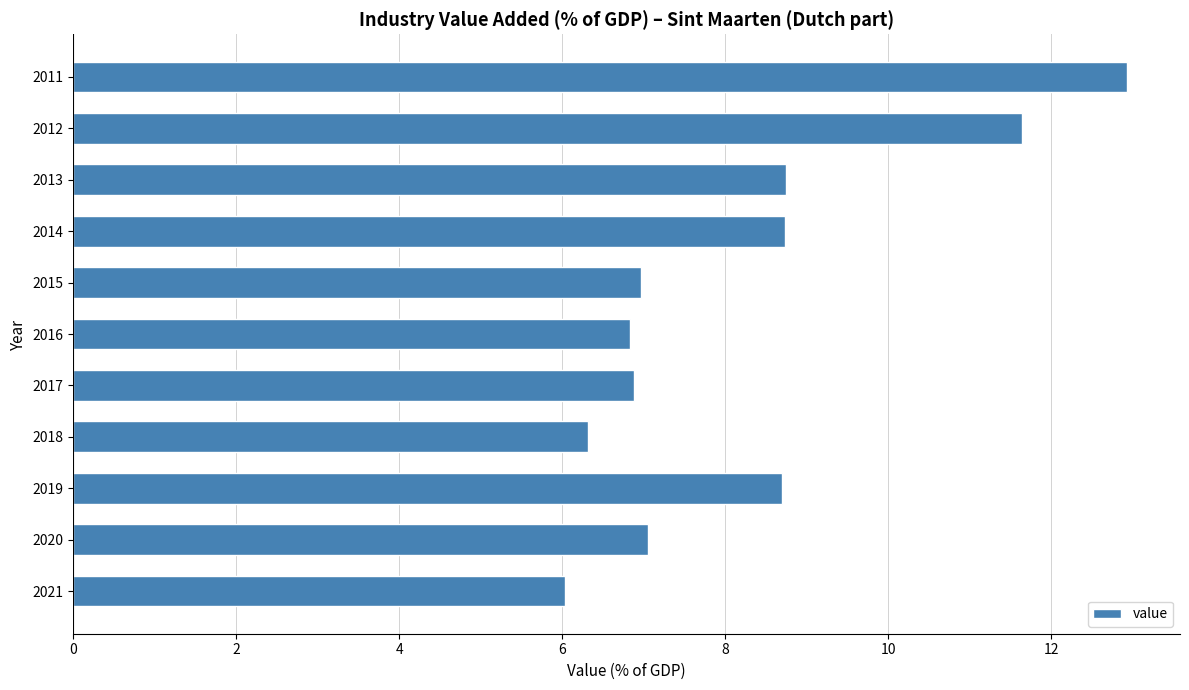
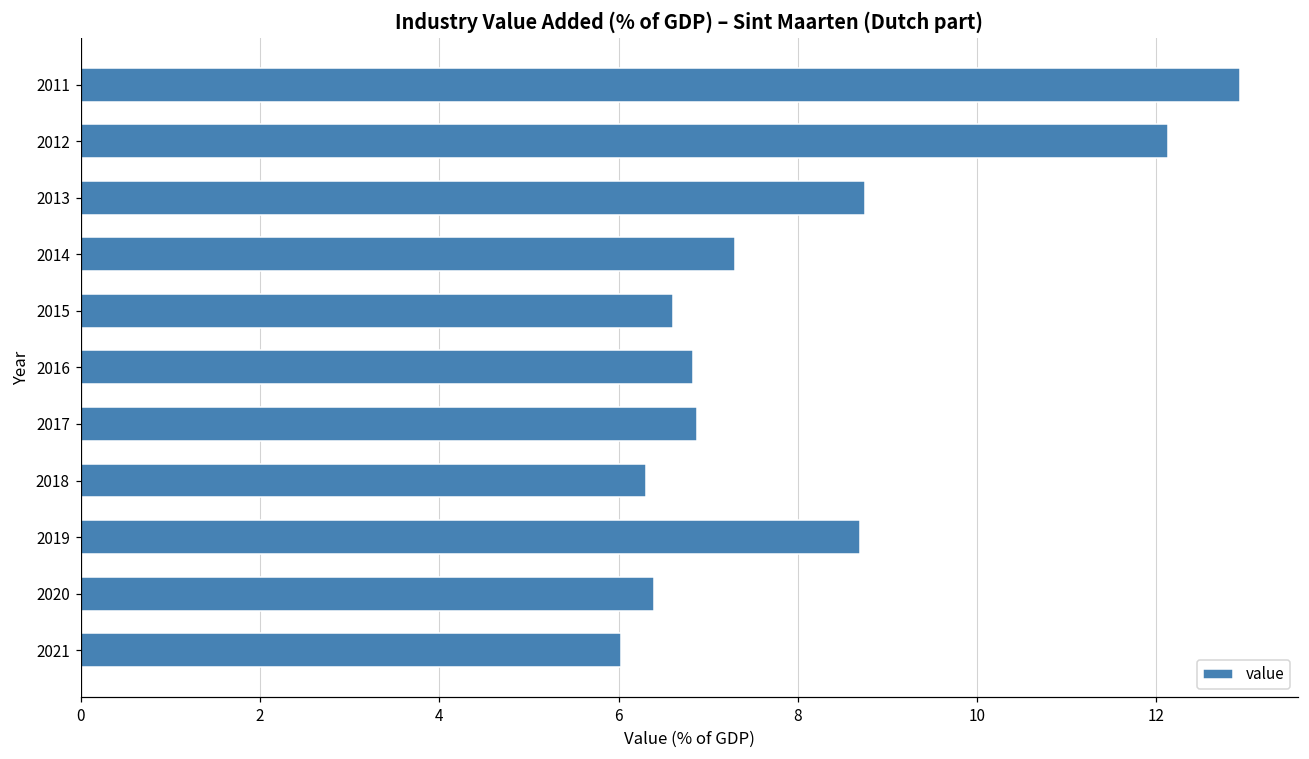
  {
    "2011": 12.9,
-   "2012": 11.6,
+   "2012": 12.1,
    "2013": 8.8,
-   "2014": 8.7,
-   "2015": 7.0,
+   "2014": 7.3,
+   "2015": 6.6,
    "2016": 6.8,
    "2017": 6.9,
    "2018": 6.3,
    "2019": 8.7,
-   "2020": 7.1,
+   "2020": 6.4,
    "2021": 6.0
  }
